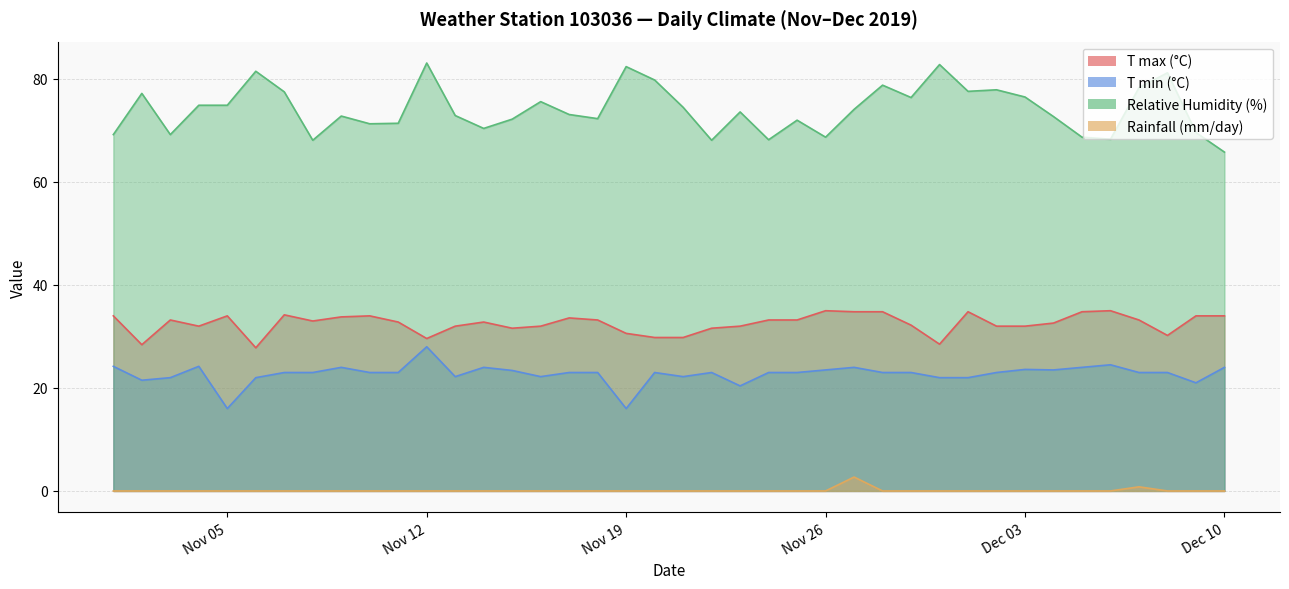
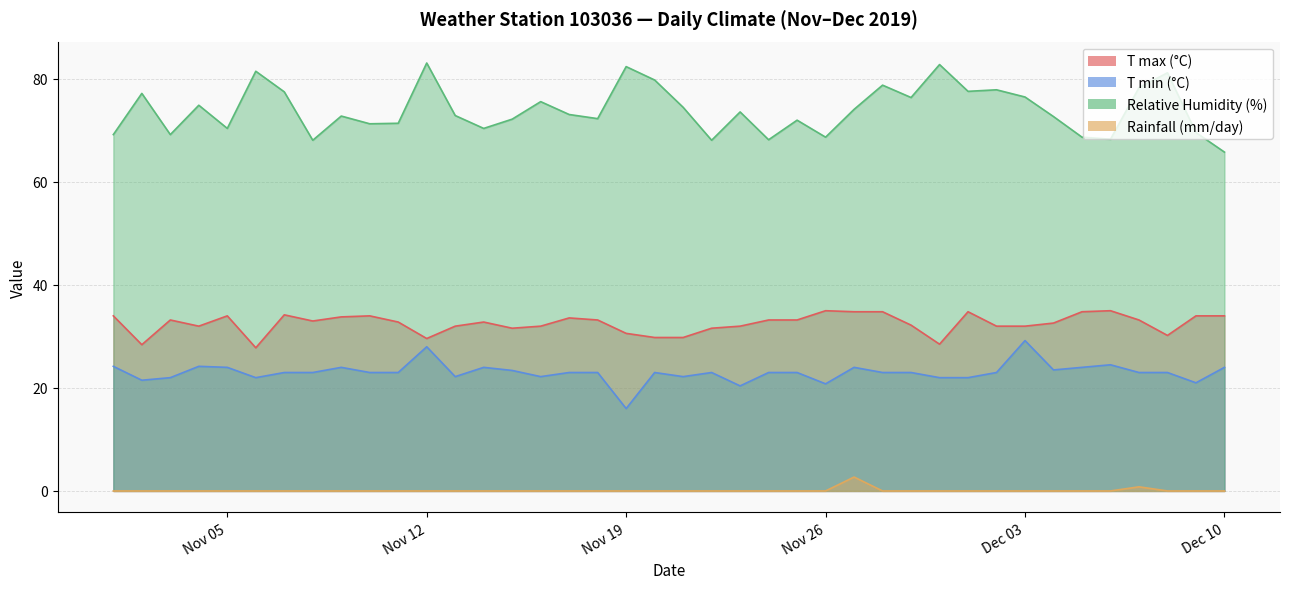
  {
    "T min (°C)": {
-     "Nov 05": 16,
+     "Nov 05": 24,
      "Nov 12": 28,
      "Nov 19": 16,
-     "Nov 26": 24,
-     "Dec 03": 24,
+     "Nov 26": 21,
+     "Dec 03": 29,
      "Dec 10": 24
    },
    "Relative Humidity (%)": {
-     "Nov 05": 75,
+     "Nov 05": 70,
      "Nov 12": 83,
      "Nov 19": 82,
      "Nov 26": 69,
      "Dec 03": 77,
      "Dec 10": 66
    }
  }
